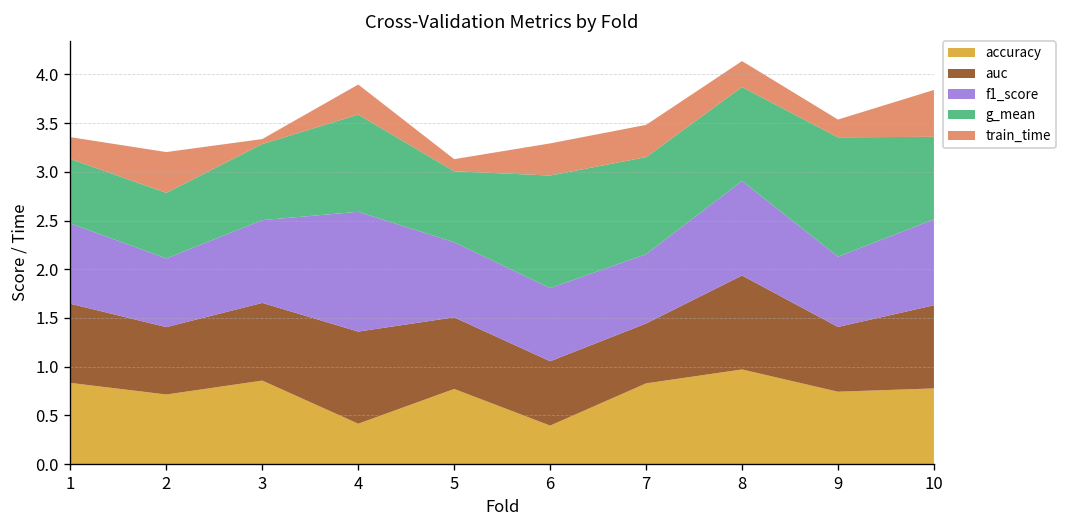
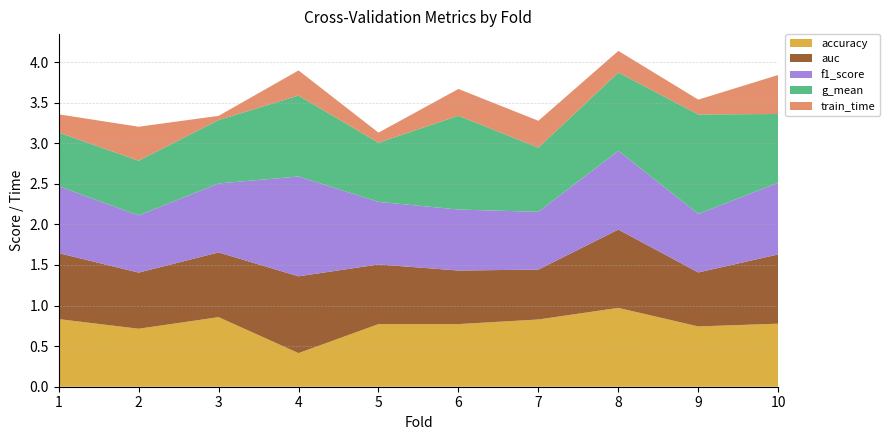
  {
    "accuracy": {
      "1": 0.8,
      "2": 0.7,
      "3": 0.9,
      "4": 0.4,
      "5": 0.8,
-     "6": 0.4,
+     "6": 0.8,
      "7": 0.8,
      "8": 1.0,
      "9": 0.7,
      "10": 0.8
    },
    "auc": {
      "1": 0.8,
      "2": 0.7,
      "3": 0.8,
      "4": 0.9,
      "5": 0.7,
      "6": 0.7,
      "7": 0.6,
      "8": 1.0,
      "9": 0.7,
      "10": 0.9
    },
    "f1_score": {
      "1": 0.8,
      "2": 0.7,
      "3": 0.9,
      "4": 1.2,
      "5": 0.8,
      "6": 0.8,
      "7": 0.7,
      "8": 1.0,
      "9": 0.7,
      "10": 0.9
    },
    "g_mean": {
      "1": 0.7,
      "2": 0.7,
      "3": 0.8,
      "4": 1.0,
      "5": 0.7,
      "6": 1.2,
-     "7": 1.0,
+     "7": 0.8,
      "8": 1.0,
      "9": 1.2,
      "10": 0.8
    },
    "train_time": {
      "1": 0.2,
      "2": 0.4,
      "3": 0.1,
      "4": 0.3,
      "5": 0.1,
      "6": 0.3,
      "7": 0.3,
      "8": 0.3,
      "9": 0.2,
      "10": 0.5
    }
  }
